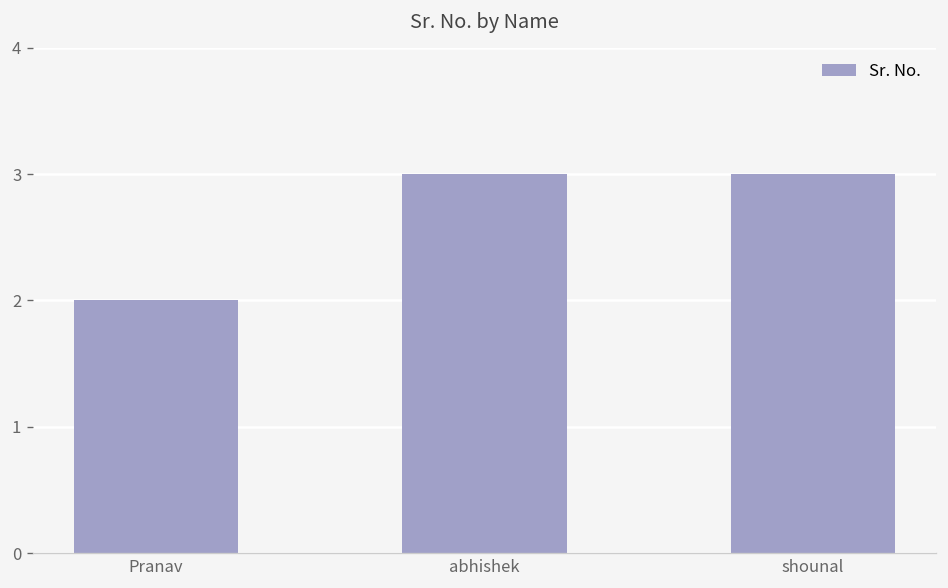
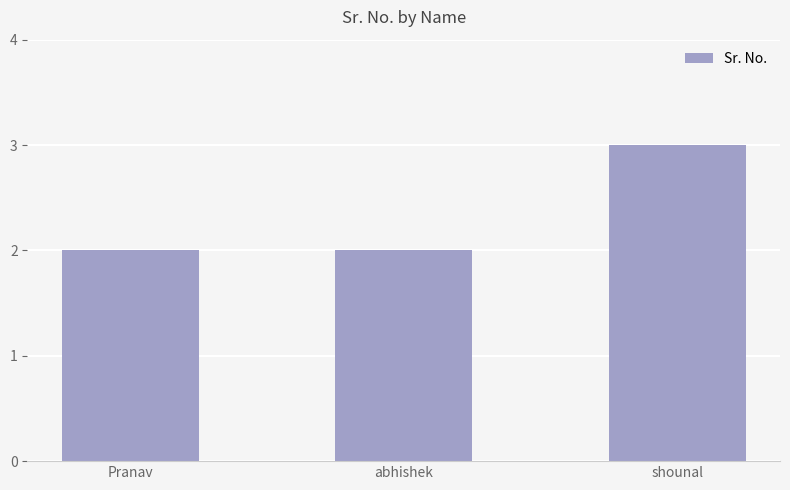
  {
    "Pranav": 2,
-   "abhishek": 3,
+   "abhishek": 2,
    "shounal": 3
  }
